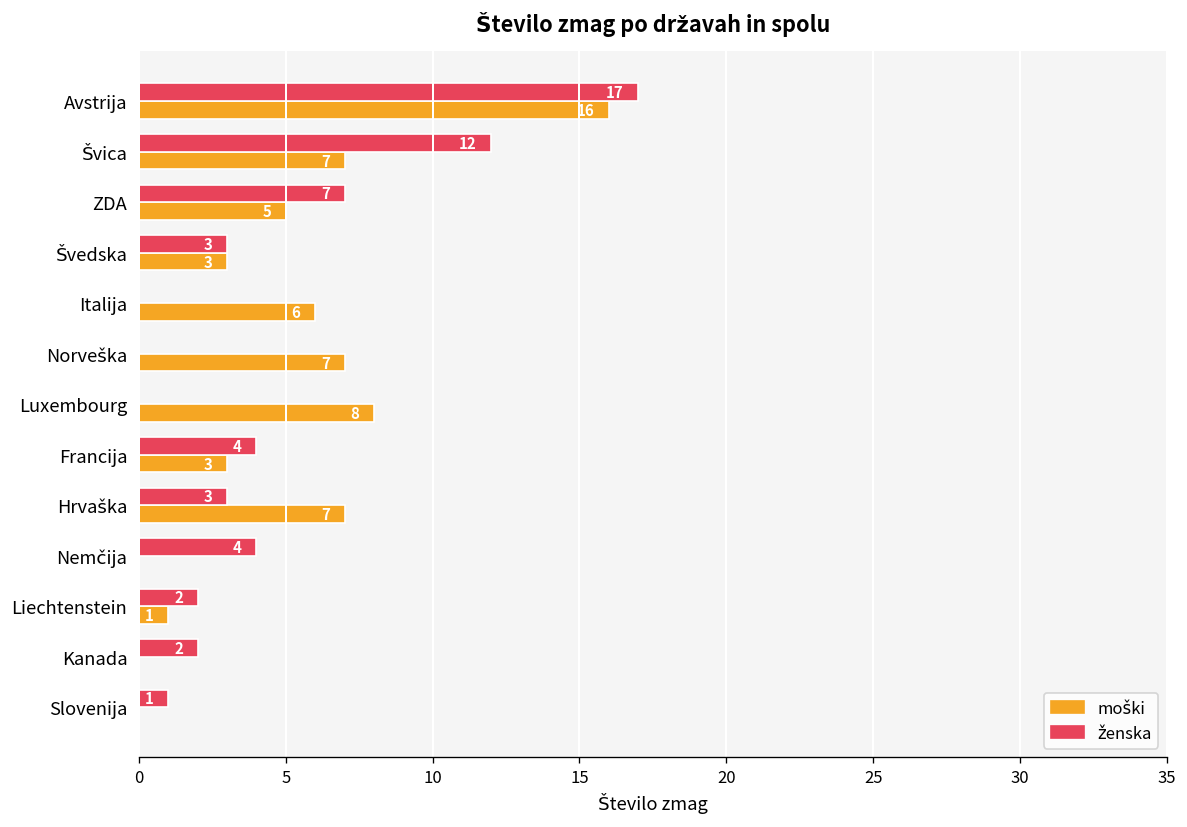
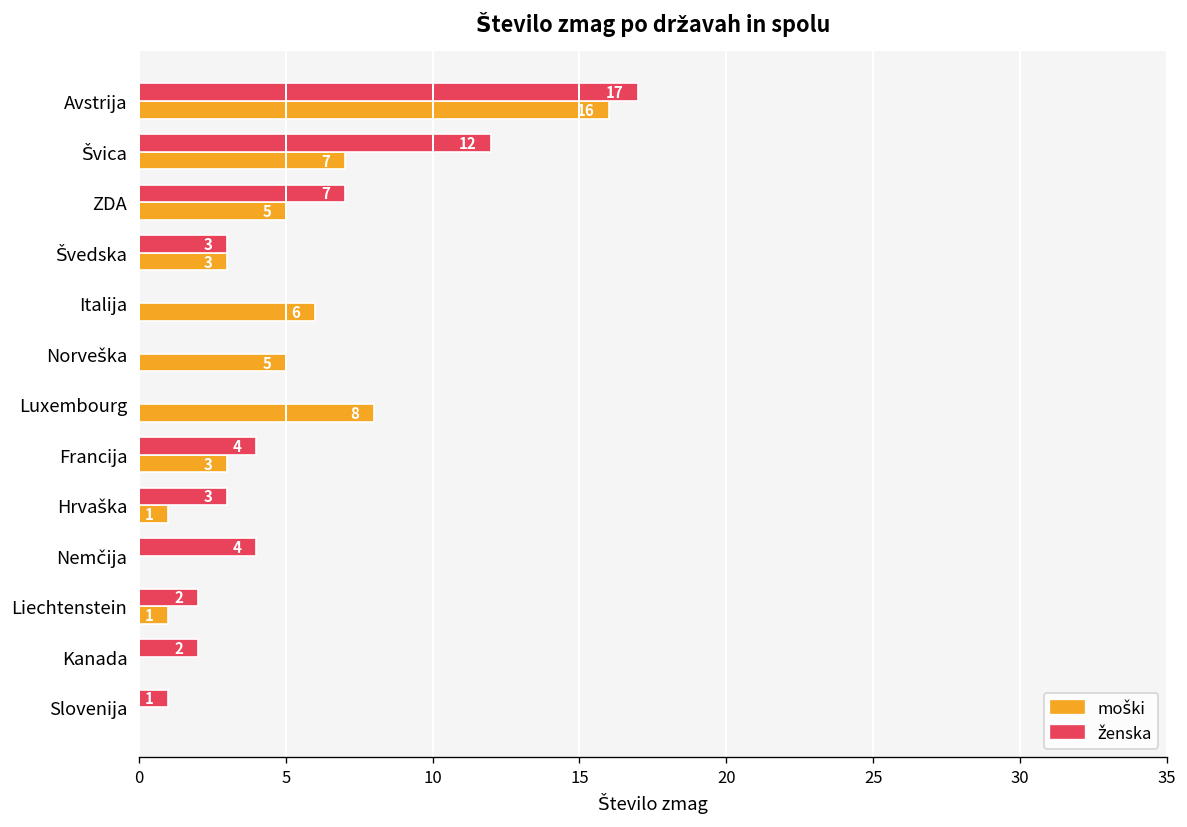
  {
    "moški": {
      "Avstrija": 16,
      "Švica": 7,
      "ZDA": 5,
      "Švedska": 3,
      "Italija": 6,
-     "Norveška": 7,
+     "Norveška": 5,
      "Luxembourg": 8,
      "Francija": 3,
-     "Hrvaška": 7,
+     "Hrvaška": 1,
      "Liechtenstein": 1
    },
    "ženska": {
      "Avstrija": 17,
      "Švica": 12,
      "ZDA": 7,
      "Švedska": 3,
      "Francija": 4,
      "Hrvaška": 3,
      "Nemčija": 4,
      "Liechtenstein": 2,
      "Kanada": 2,
      "Slovenija": 1
    }
  }
